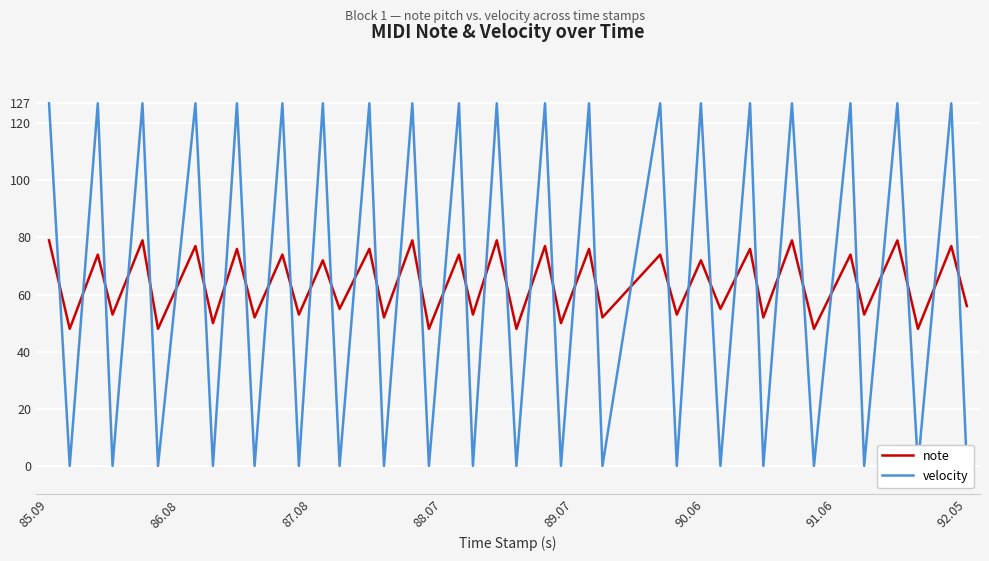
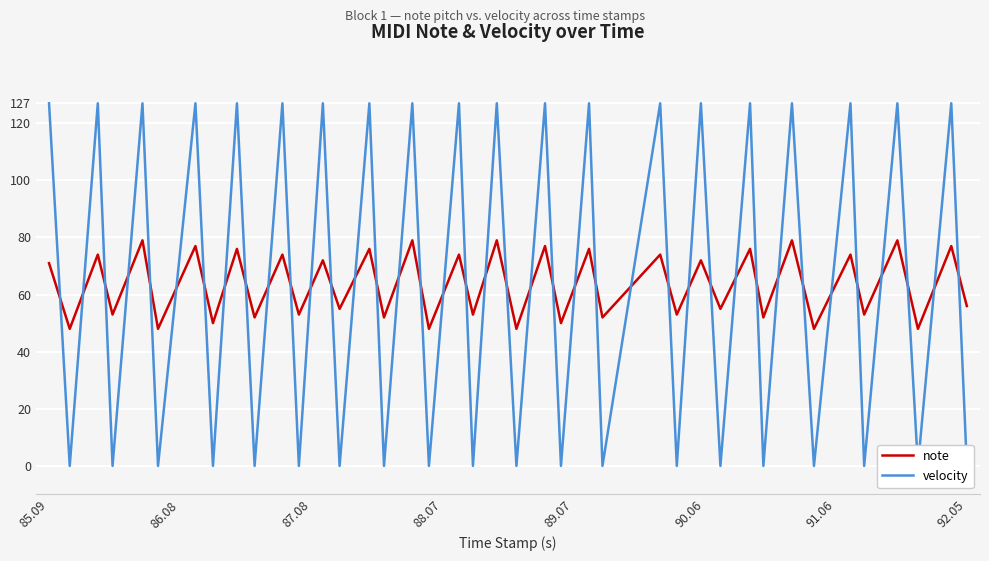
  {
    "note": {
-     "85.09": 79,
+     "85.09": 71,
      "92.05": 56
    },
    "velocity": {
      "85.09": 127
    }
  }
